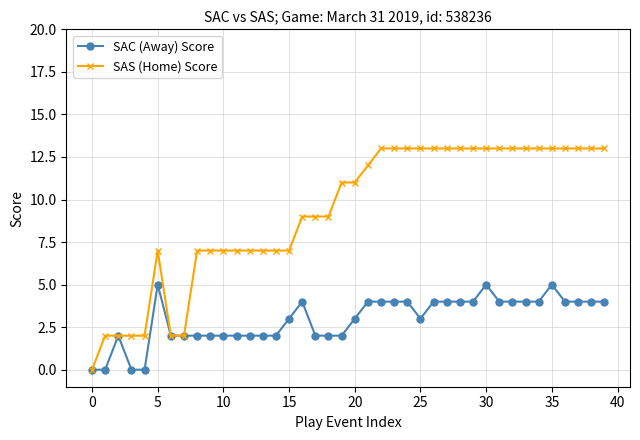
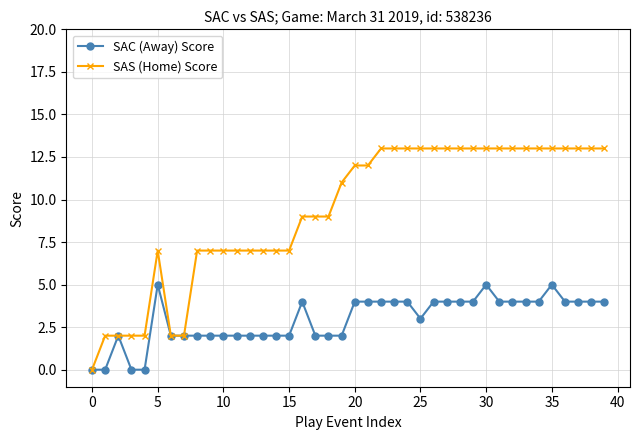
  {
    "SAC (Away) Score": {
      "5": 5,
      "10": 2,
-     "15": 3,
-     "20": 3,
+     "15": 2,
+     "20": 4,
      "25": 3,
      "30": 5,
      "35": 5
    },
    "SAS (Home) Score": {
      "5": 7,
      "10": 7,
      "15": 7,
-     "20": 11,
+     "20": 12,
      "25": 13,
      "30": 13,
      "35": 13
    }
  }
